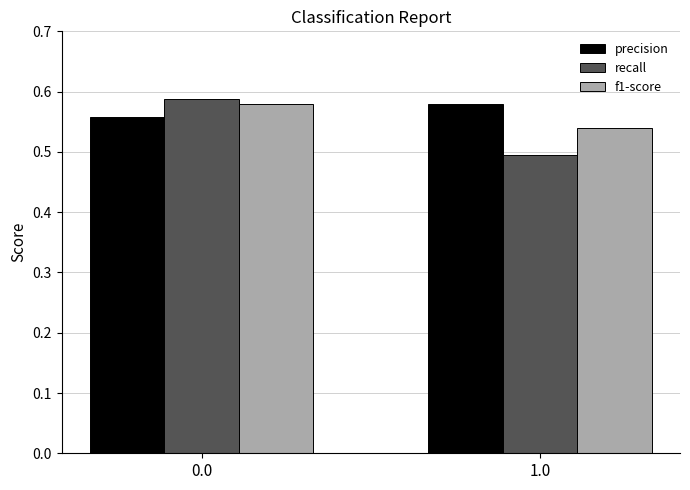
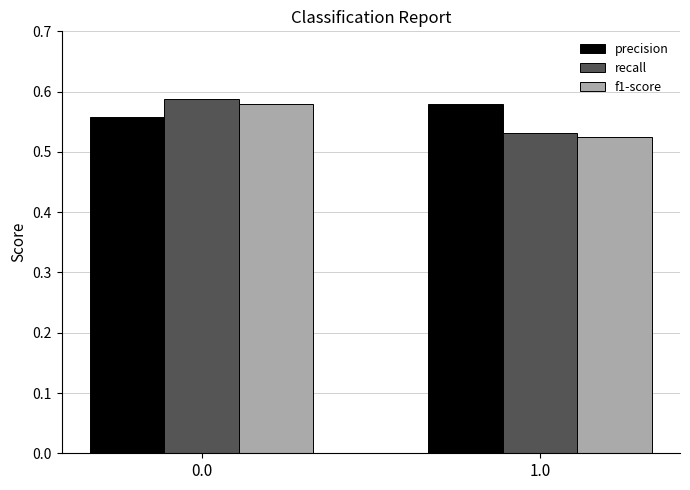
  {
    "precision": {
      "0.0": 0.56,
      "1.0": 0.58
    },
    "recall": {
      "0.0": 0.59,
-     "1.0": 0.49
+     "1.0": 0.53
    },
    "f1-score": {
      "0.0": 0.58,
-     "1.0": 0.54
+     "1.0": 0.53
    }
  }
